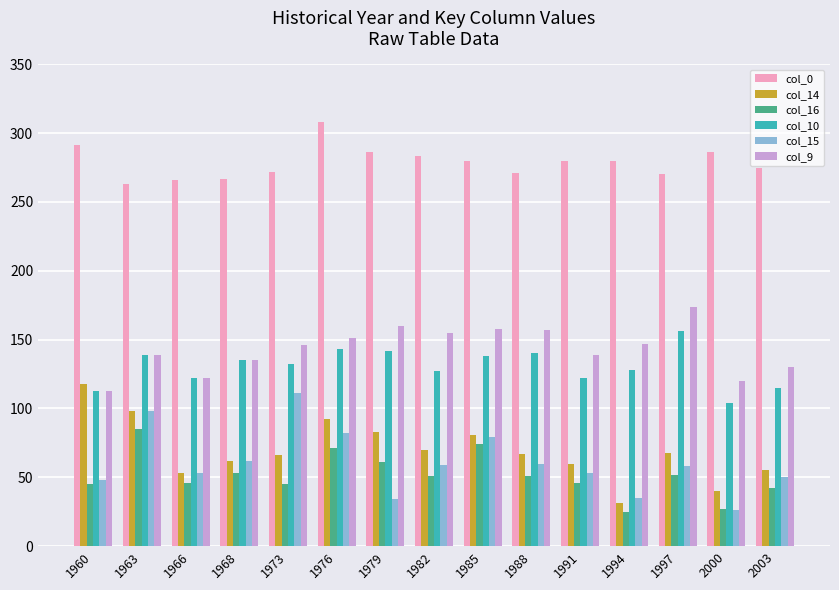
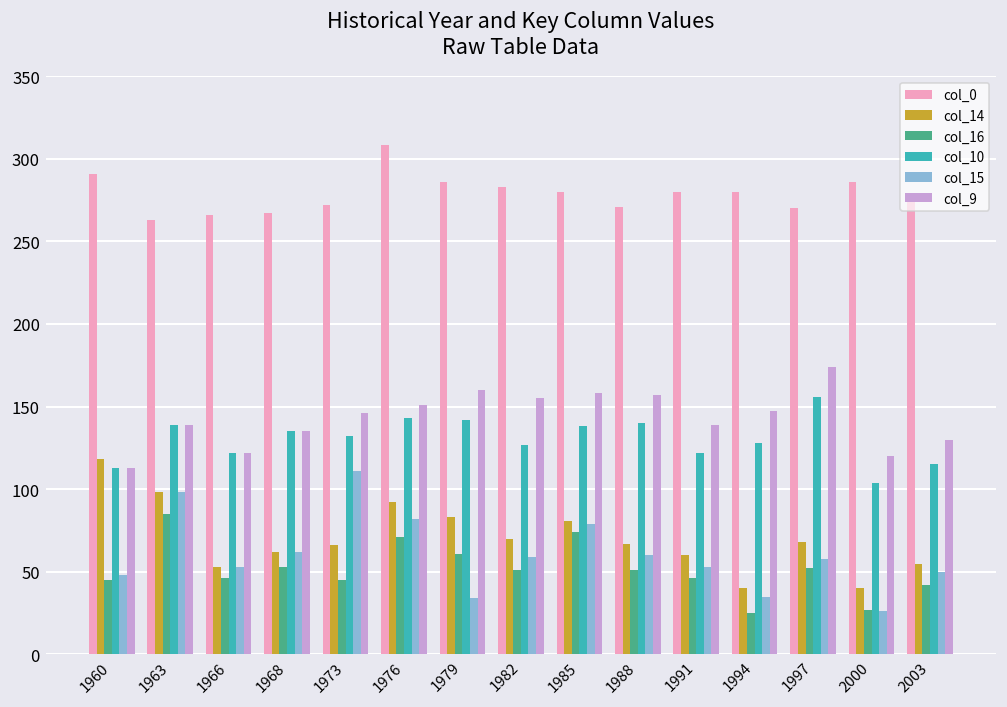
  {
    "col_14": {
      "1960": 118,
      "1963": 98,
      "1966": 53,
      "1968": 62,
      "1973": 66,
      "1976": 92,
      "1979": 83,
      "1982": 70,
      "1985": 81,
      "1988": 67,
      "1991": 60,
-     "1994": 31,
+     "1994": 40,
      "1997": 68,
      "2000": 40,
      "2003": 55
    },
    "col_15": {
      "1960": 48,
      "1963": 98,
      "1966": 53,
      "1968": 62,
      "1973": 111,
      "1976": 82,
      "1979": 34,
      "1982": 59,
      "1985": 79,
      "1988": 60,
      "1991": 53,
      "1994": 35,
      "1997": 58,
      "2000": 26,
      "2003": 50
    }
  }
